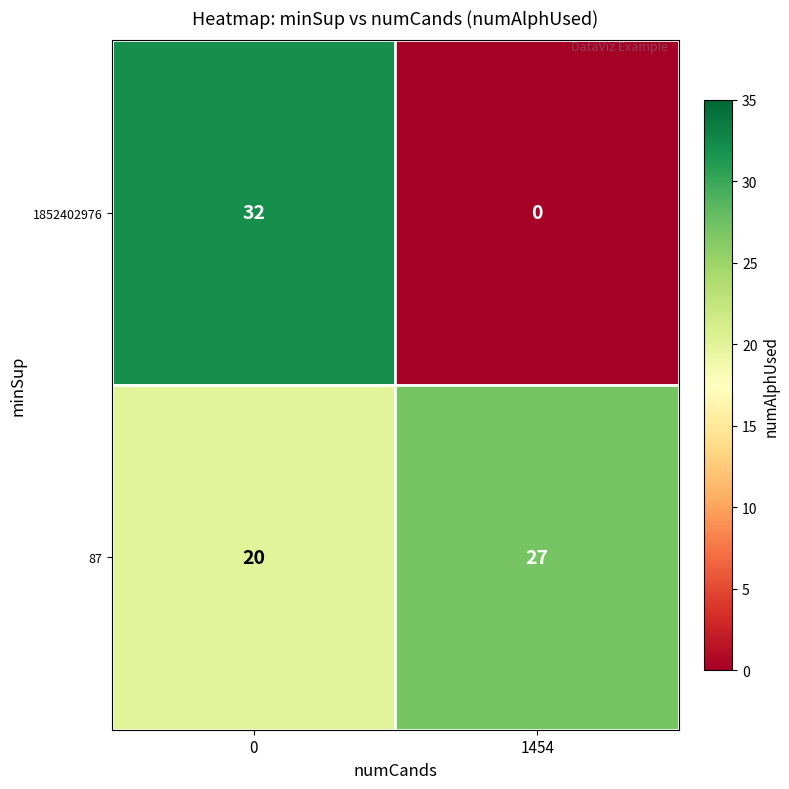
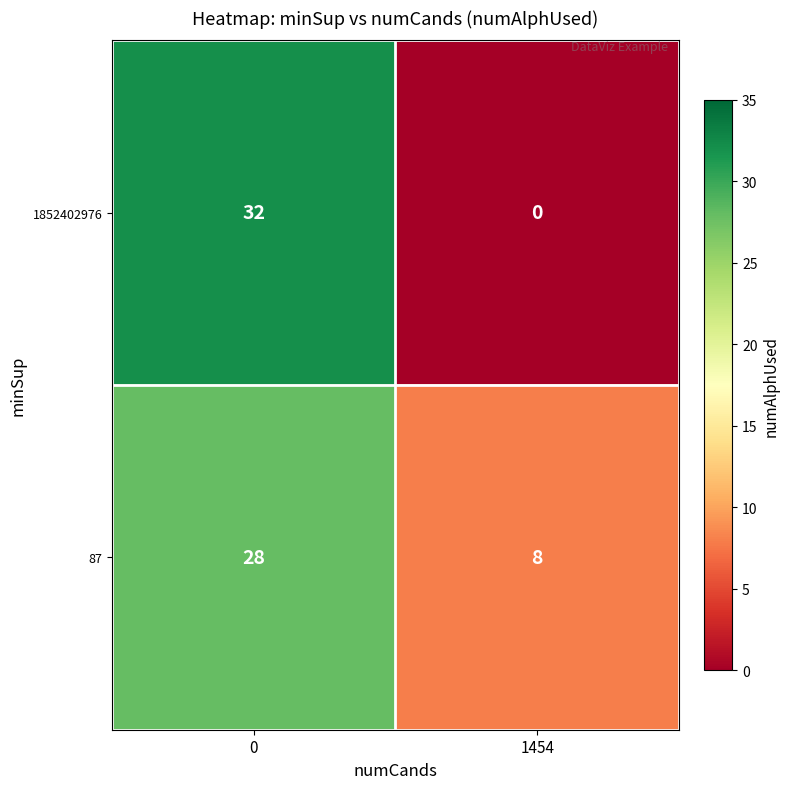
  {
    "1852402976": {
      "0": 32,
      "1454": 0
    },
    "87": {
-     "0": 20,
-     "1454": 27
+     "0": 28,
+     "1454": 8
    }
  }
